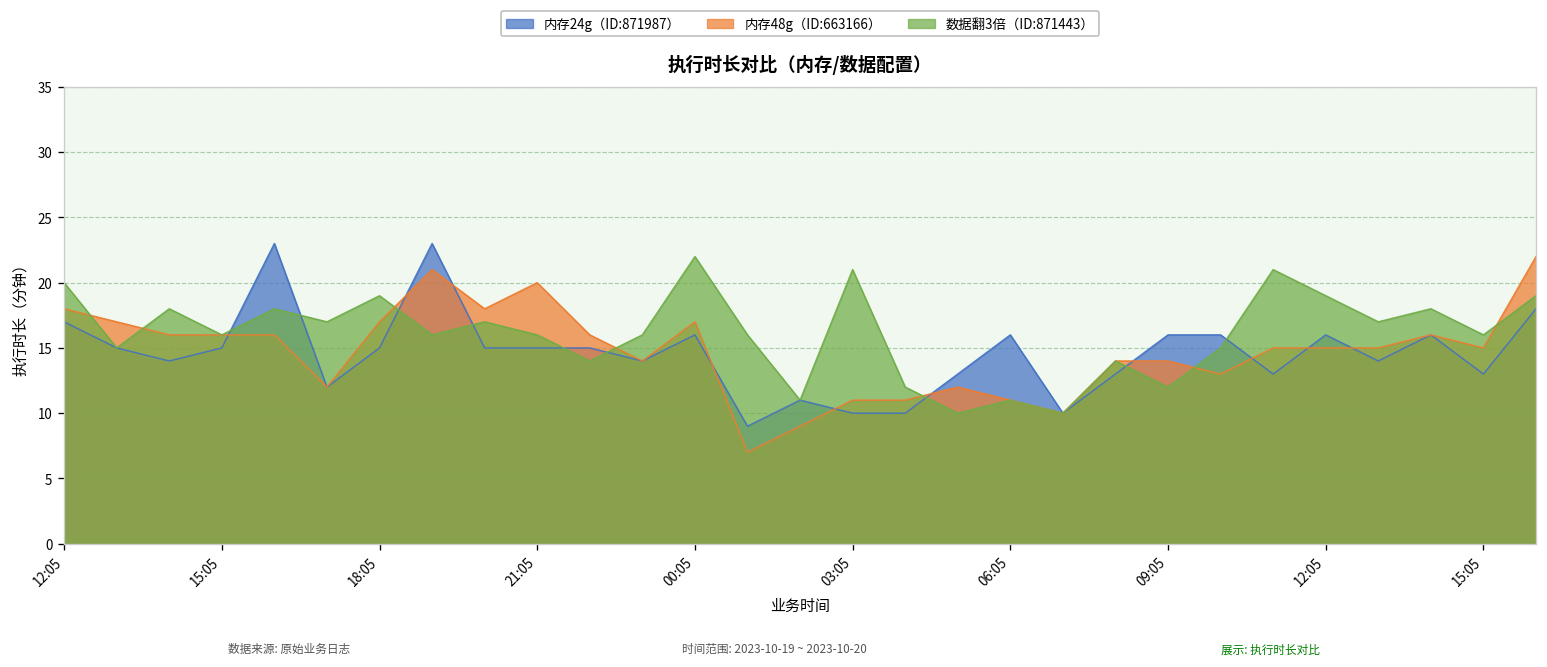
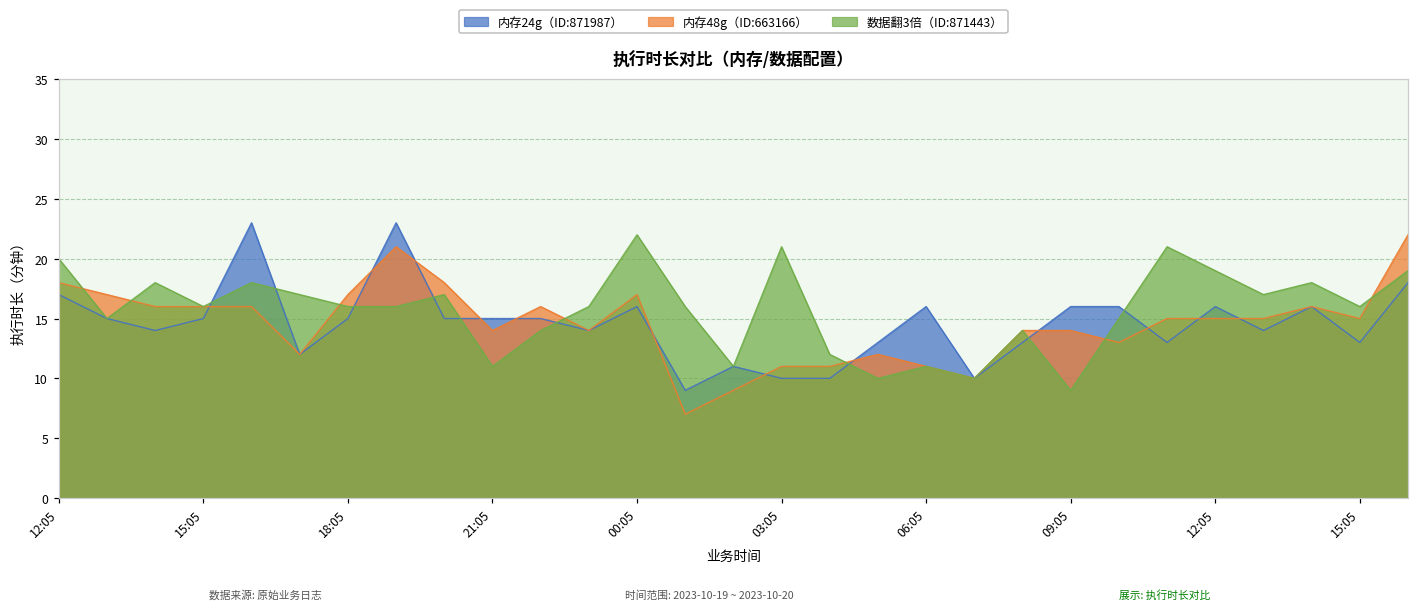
  {
    "内存24g（ID:871987）": {
      "18:05": 15,
      "21:05": 15,
      "00:05": 16,
      "03:05": 10,
      "06:05": 16,
      "09:05": 16
    },
    "内存48g（ID:663166）": {
      "18:05": 17,
-     "21:05": 20,
+     "21:05": 14,
      "00:05": 17,
      "03:05": 11,
      "09:05": 14
    },
    "数据翻3倍（ID:871443）": {
-     "18:05": 19,
-     "21:05": 16,
+     "18:05": 16,
+     "21:05": 11,
      "00:05": 22,
      "03:05": 21,
-     "09:05": 12
+     "09:05": 9
    }
  }
